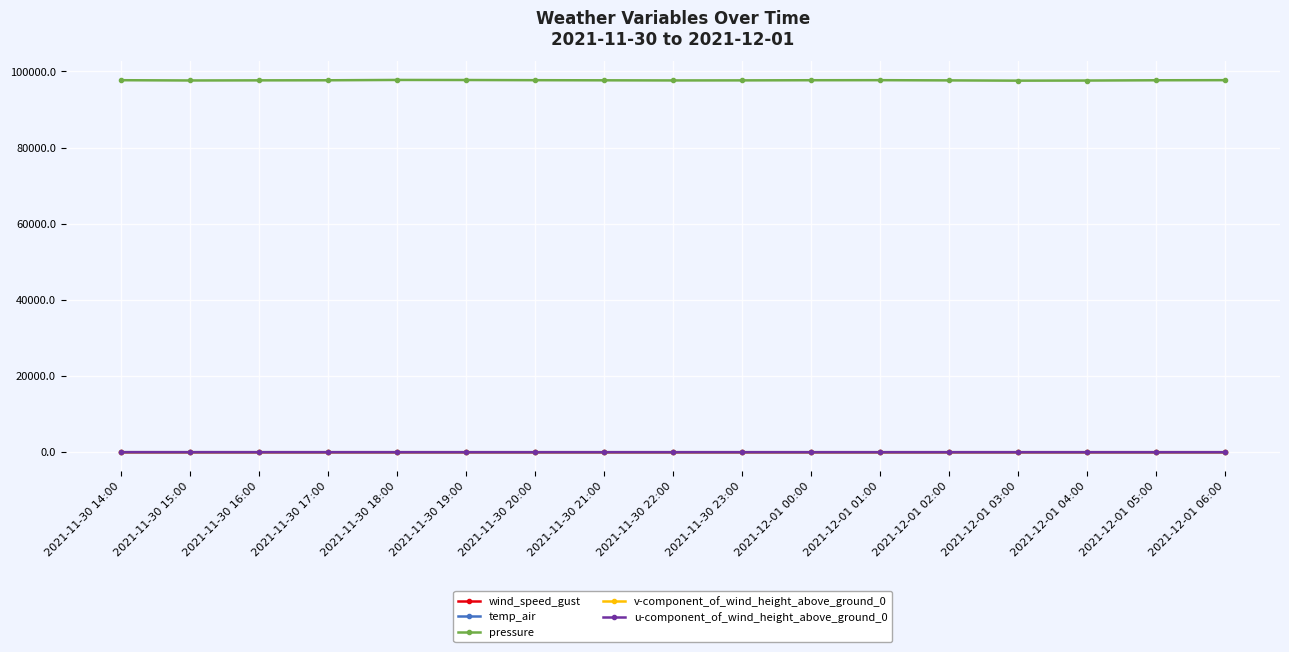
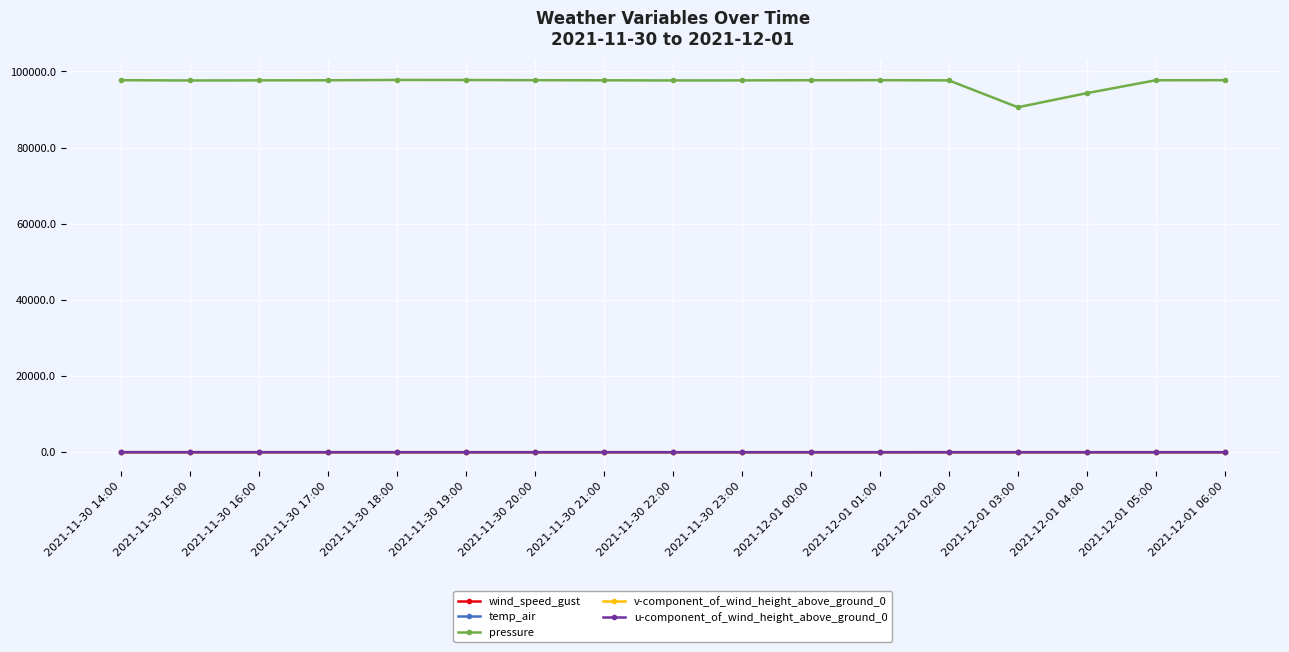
  {
    "u-component_of_wind_height_above_ground_0": {
      "2021-11-30 14:00": 0,
      "2021-11-30 15:00": 0,
      "2021-11-30 16:00": 0,
      "2021-11-30 17:00": 0,
      "2021-11-30 18:00": 0,
      "2021-11-30 19:00": 0,
      "2021-11-30 20:00": 0,
      "2021-11-30 21:00": 0,
      "2021-11-30 22:00": 0,
      "2021-11-30 23:00": 0,
      "2021-12-01 00:00": 0,
      "2021-12-01 01:00": 0,
      "2021-12-01 02:00": 0,
      "2021-12-01 03:00": 0,
      "2021-12-01 04:00": 0,
      "2021-12-01 05:00": 0,
      "2021-12-01 06:00": 0
    },
    "pressure": {
      "2021-11-30 14:00": 98000,
      "2021-11-30 15:00": 98000,
      "2021-11-30 16:00": 98000,
      "2021-11-30 17:00": 98000,
      "2021-11-30 18:00": 98000,
      "2021-11-30 19:00": 98000,
      "2021-11-30 20:00": 98000,
      "2021-11-30 21:00": 98000,
      "2021-11-30 22:00": 98000,
      "2021-11-30 23:00": 98000,
      "2021-12-01 00:00": 98000,
      "2021-12-01 01:00": 98000,
      "2021-12-01 02:00": 98000,
-     "2021-12-01 03:00": 98000,
-     "2021-12-01 04:00": 98000,
+     "2021-12-01 03:00": 91000,
+     "2021-12-01 04:00": 94000,
      "2021-12-01 05:00": 98000,
      "2021-12-01 06:00": 98000
    }
  }
